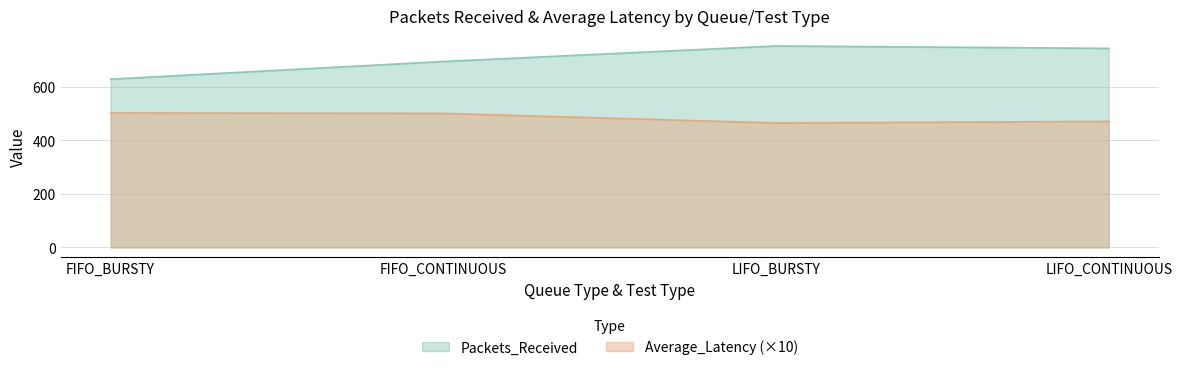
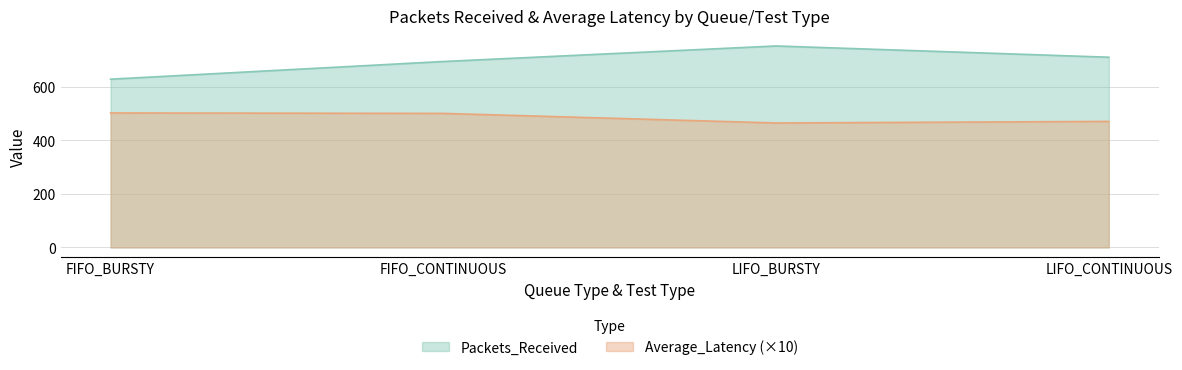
  {
    "Packets_Received": {
      "FIFO_BURSTY": 630,
      "FIFO_CONTINUOUS": 690,
      "LIFO_BURSTY": 750,
-     "LIFO_CONTINUOUS": 740
+     "LIFO_CONTINUOUS": 710
    },
    "Average_Latency (×10)": {
      "FIFO_BURSTY": 500,
      "FIFO_CONTINUOUS": 500,
      "LIFO_BURSTY": 460,
      "LIFO_CONTINUOUS": 470
    }
  }
